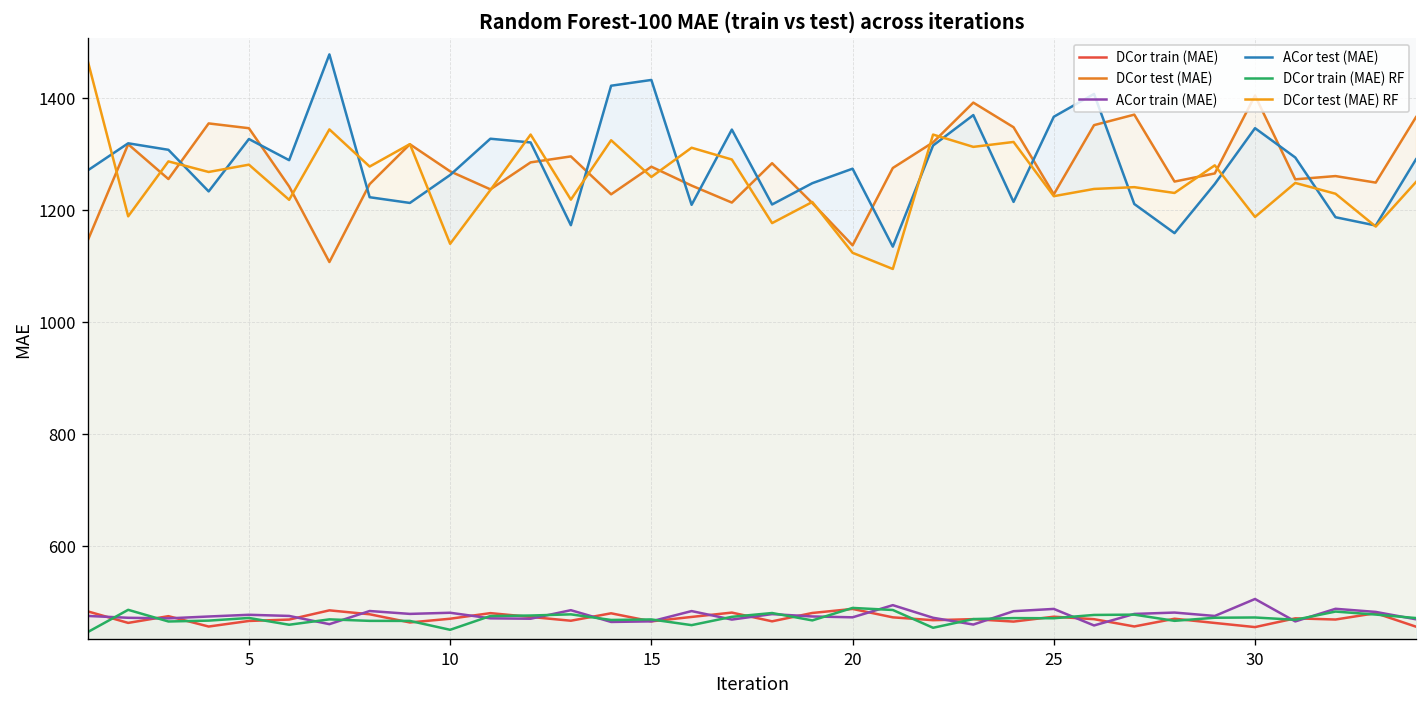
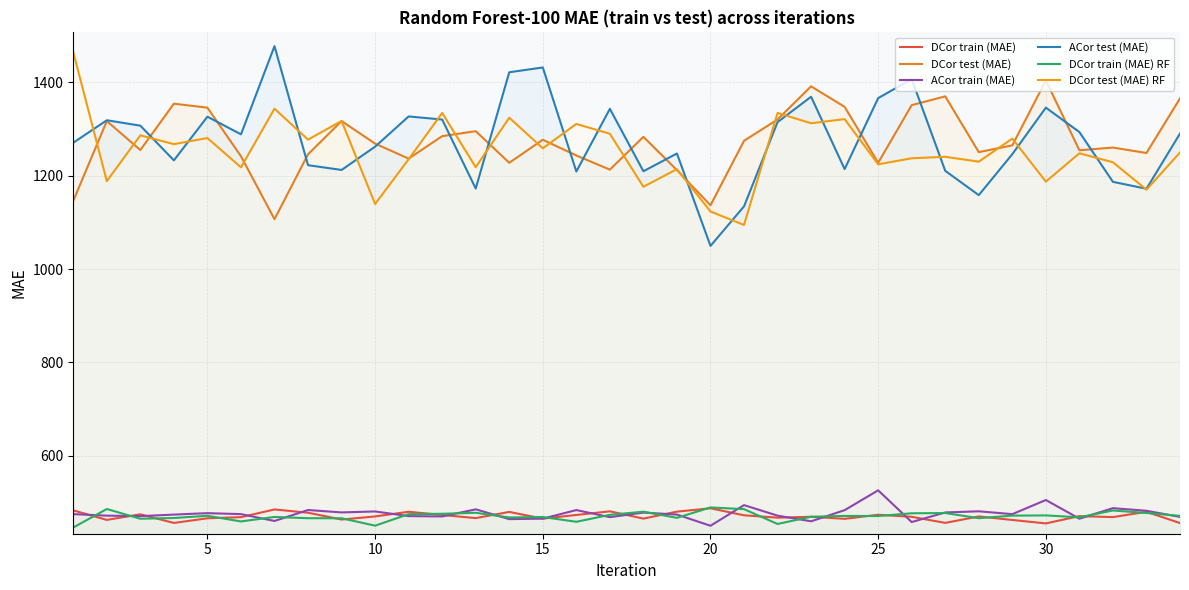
  {
    "ACor train (MAE)": {
      "5": 480,
      "10": 480,
-     "20": 470,
-     "25": 490,
+     "20": 450,
+     "25": 530,
      "30": 500
    },
    "ACor test (MAE)": {
      "5": 1330,
      "10": 1260,
      "15": 1430,
-     "20": 1270,
+     "20": 1050,
      "25": 1370,
      "30": 1350
    },
    "DCor train (MAE) RF": {
      "10": 450,
      "30": 470
    }
  }
